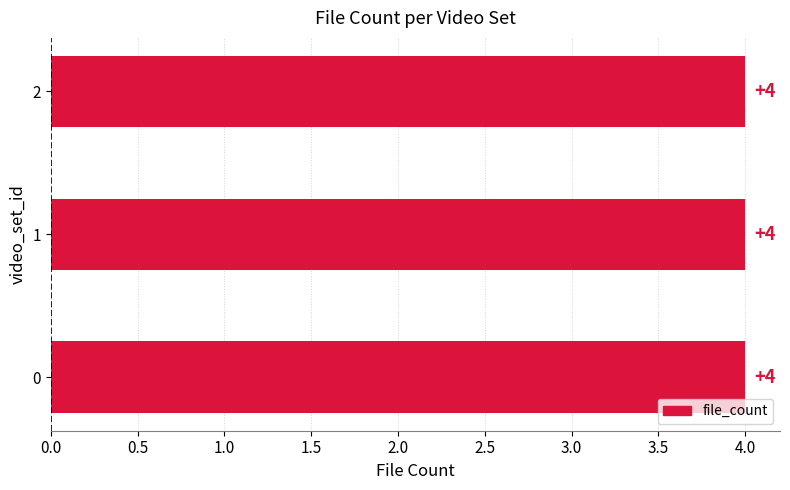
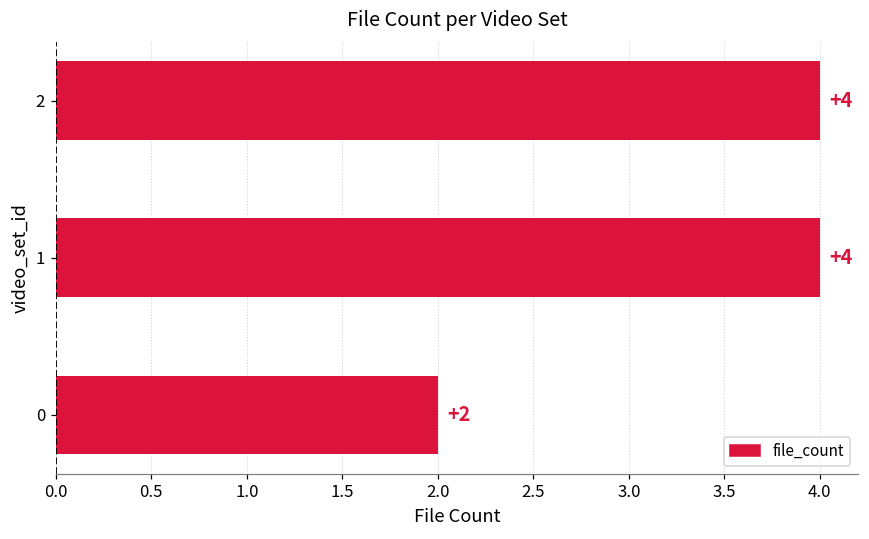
  {
    "2": "+4",
    "1": "+4",
-   "0": "+4"
+   "0": "+2"
  }
